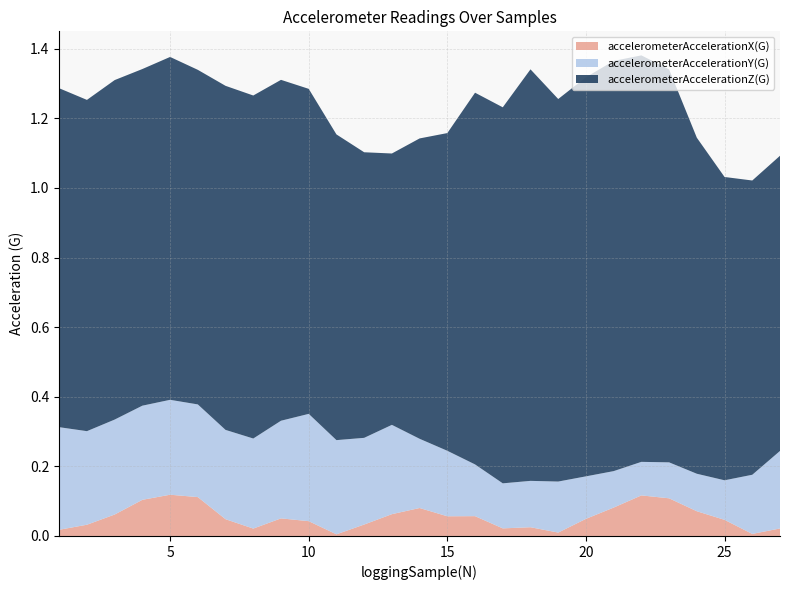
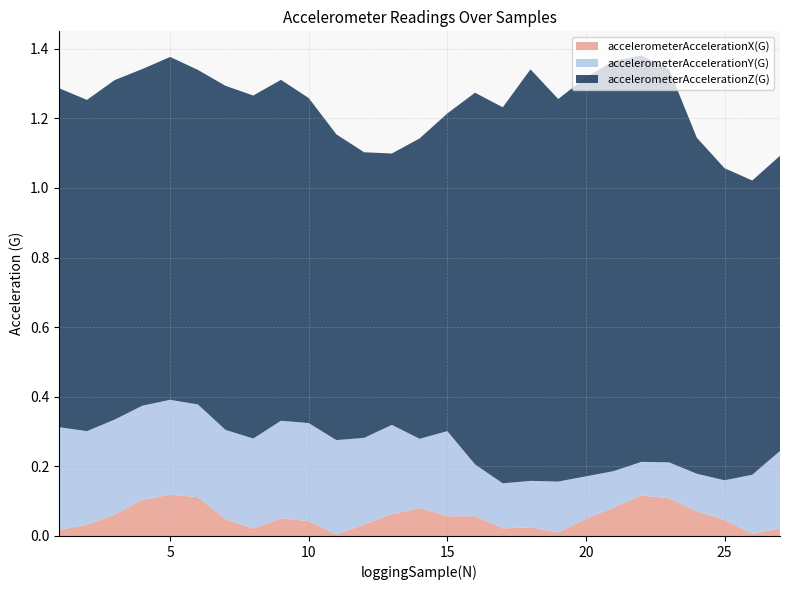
  {
    "accelerometerAccelerationX(G)": {
      "5": 0.12,
      "10": 0.04,
      "15": 0.06,
      "20": 0.05,
      "25": 0.05
    },
    "accelerometerAccelerationY(G)": {
      "5": 0.27,
-     "10": 0.31,
-     "15": 0.19,
+     "10": 0.28,
+     "15": 0.24,
      "20": 0.12,
      "25": 0.11
    },
    "accelerometerAccelerationZ(G)": {
      "5": 0.99,
      "10": 0.93,
      "15": 0.91,
-     "25": 0.87
+     "25": 0.90
    }
  }
